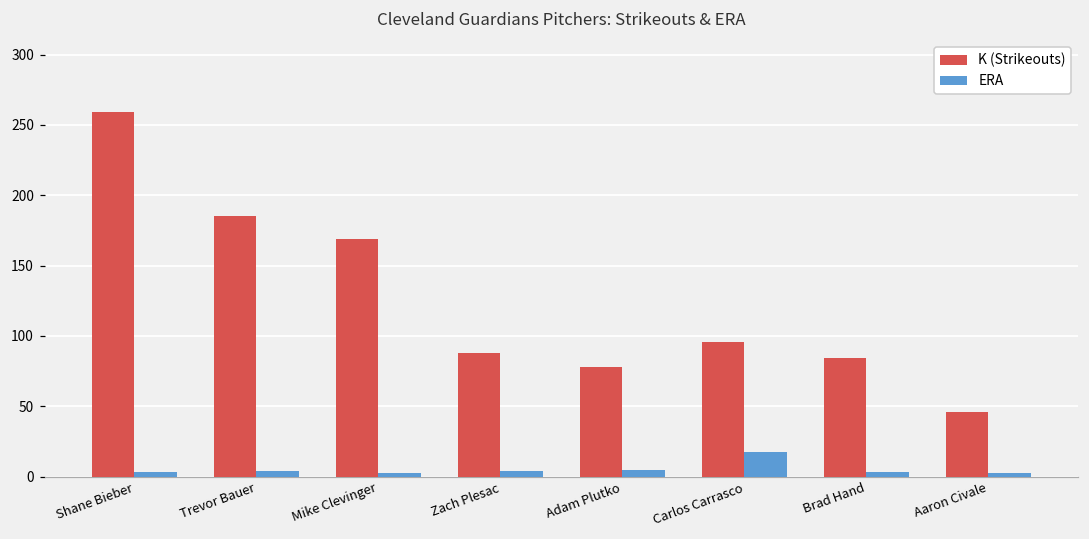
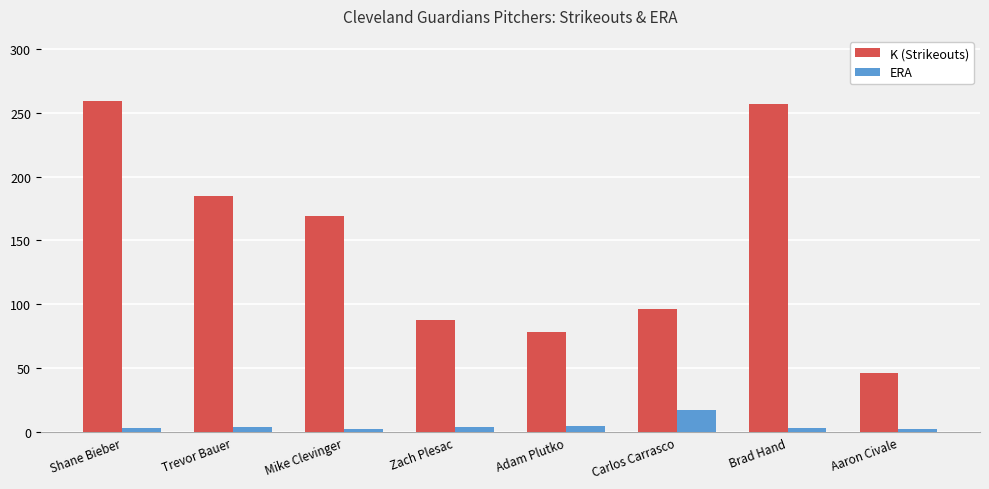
  {
    "K (Strikeouts)": {
      "Shane Bieber": 259,
      "Trevor Bauer": 185,
      "Mike Clevinger": 169,
      "Zach Plesac": 88,
      "Adam Plutko": 78,
      "Carlos Carrasco": 96,
-     "Brad Hand": 84,
+     "Brad Hand": 257,
      "Aaron Civale": 46
    },
    "ERA": {
      "Shane Bieber": 3,
      "Trevor Bauer": 4,
      "Mike Clevinger": 3,
      "Zach Plesac": 4,
      "Adam Plutko": 5,
      "Carlos Carrasco": 18,
      "Brad Hand": 3,
      "Aaron Civale": 2
    }
  }
